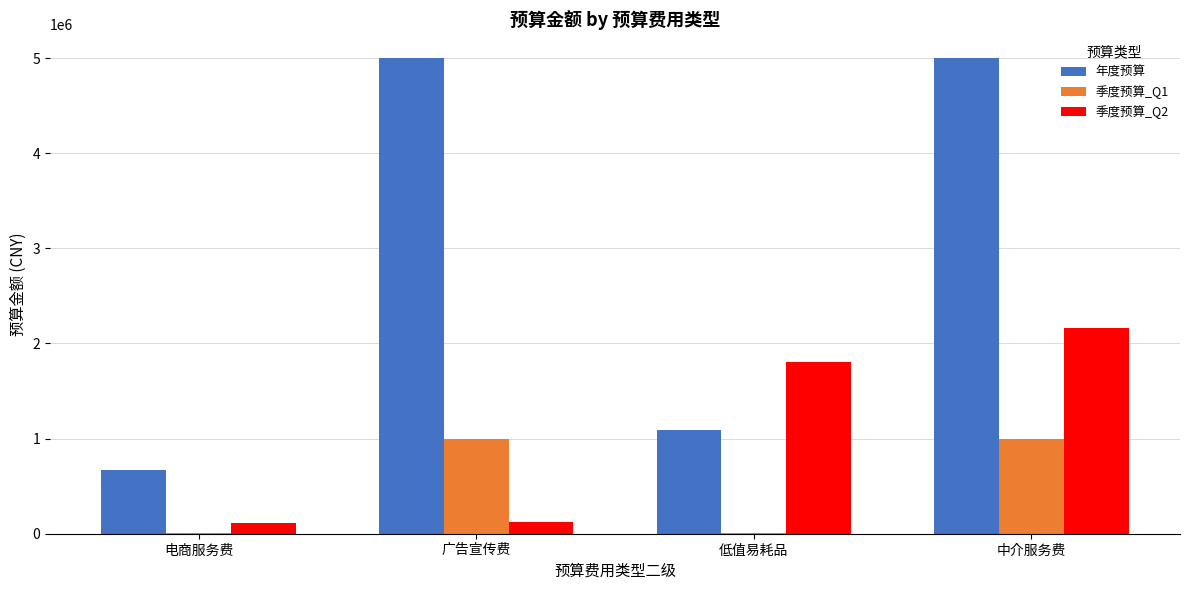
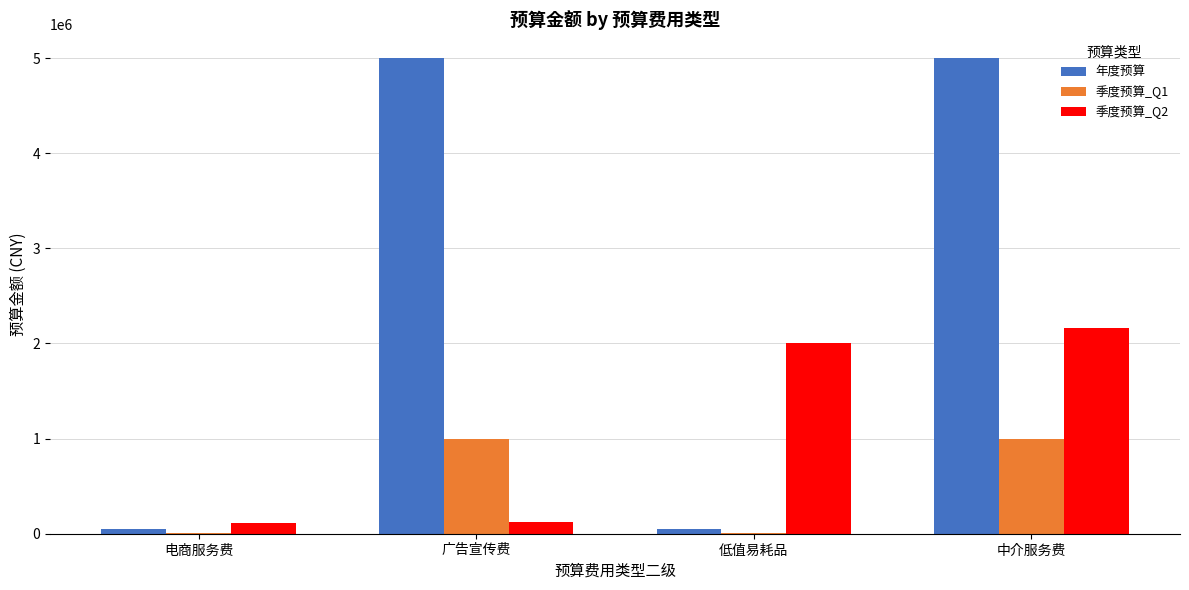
  {
    "年度预算": {
-     "电商服务费": 700000,
+     "电商服务费": 100000,
      "广告宣传费": 5000000,
-     "低值易耗品": 1100000,
+     "低值易耗品": 100000,
      "中介服务费": 5000000
    },
    "季度预算_Q1": {
      "广告宣传费": 1000000,
      "中介服务费": 1000000
    },
    "季度预算_Q2": {
      "电商服务费": 100000,
      "广告宣传费": 100000,
-     "低值易耗品": 1800000,
+     "低值易耗品": 2000000,
      "中介服务费": 2200000
    }
  }
